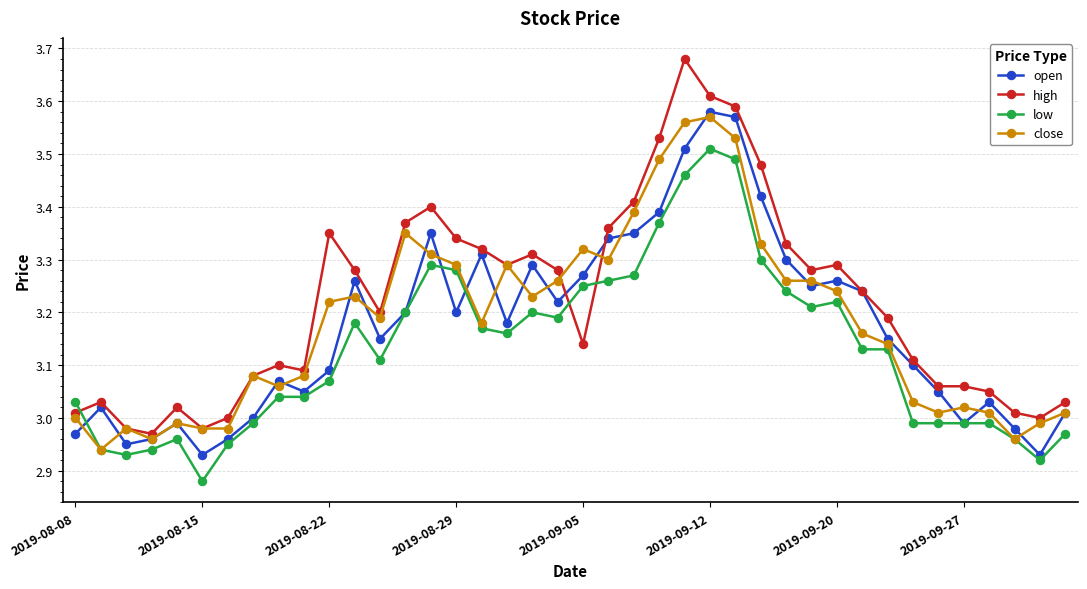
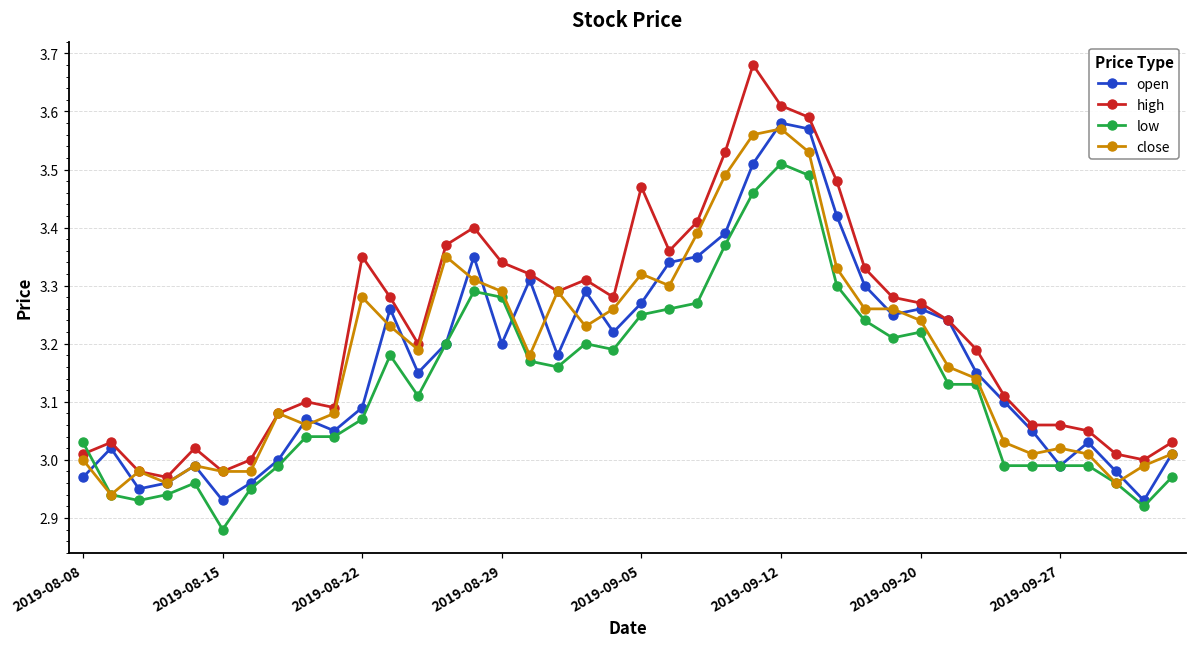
  {
    "open": {
      "2019-08-08": 2.97,
      "2019-08-15": 2.93,
      "2019-08-22": 3.09,
      "2019-08-29": 3.20,
      "2019-09-05": 3.27,
      "2019-09-12": 3.58,
      "2019-09-20": 3.26
    },
    "high": {
      "2019-08-08": 3.01,
      "2019-08-22": 3.35,
      "2019-08-29": 3.34,
-     "2019-09-05": 3.14,
+     "2019-09-05": 3.47,
      "2019-09-12": 3.61,
-     "2019-09-20": 3.29,
+     "2019-09-20": 3.27,
      "2019-09-27": 3.06
    },
    "low": {
      "2019-08-08": 3.03,
      "2019-08-15": 2.88,
      "2019-08-22": 3.07,
      "2019-08-29": 3.28,
      "2019-09-05": 3.25,
      "2019-09-12": 3.51,
      "2019-09-20": 3.22
    },
    "close": {
      "2019-08-08": 3.00,
-     "2019-08-22": 3.22,
+     "2019-08-22": 3.28,
      "2019-08-29": 3.29,
      "2019-09-05": 3.32,
      "2019-09-12": 3.57,
      "2019-09-20": 3.24,
      "2019-09-27": 3.02
    }
  }
